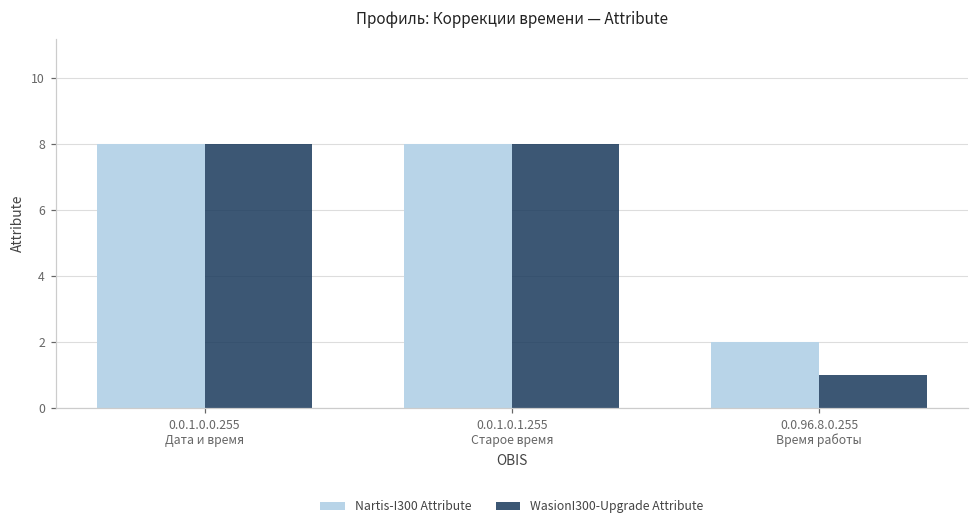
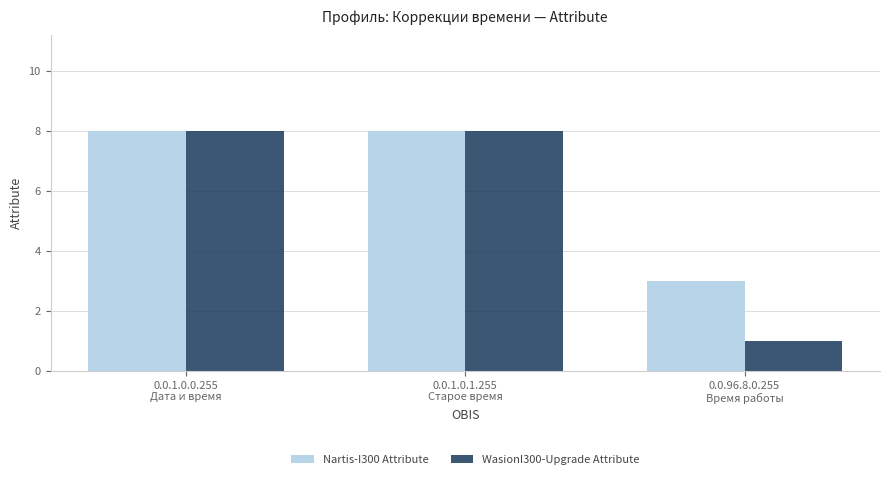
  {
    "Nartis-I300 Attribute": {
      "0.0.1.0.0.255 Дата и время": 8,
      "0.0.1.0.1.255 Старое время": 8,
-     "0.0.96.8.0.255 Время работы": 2
+     "0.0.96.8.0.255 Время работы": 3
    },
    "WasionI300-Upgrade Attribute": {
      "0.0.1.0.0.255 Дата и время": 8,
      "0.0.1.0.1.255 Старое время": 8,
      "0.0.96.8.0.255 Время работы": 1
    }
  }
